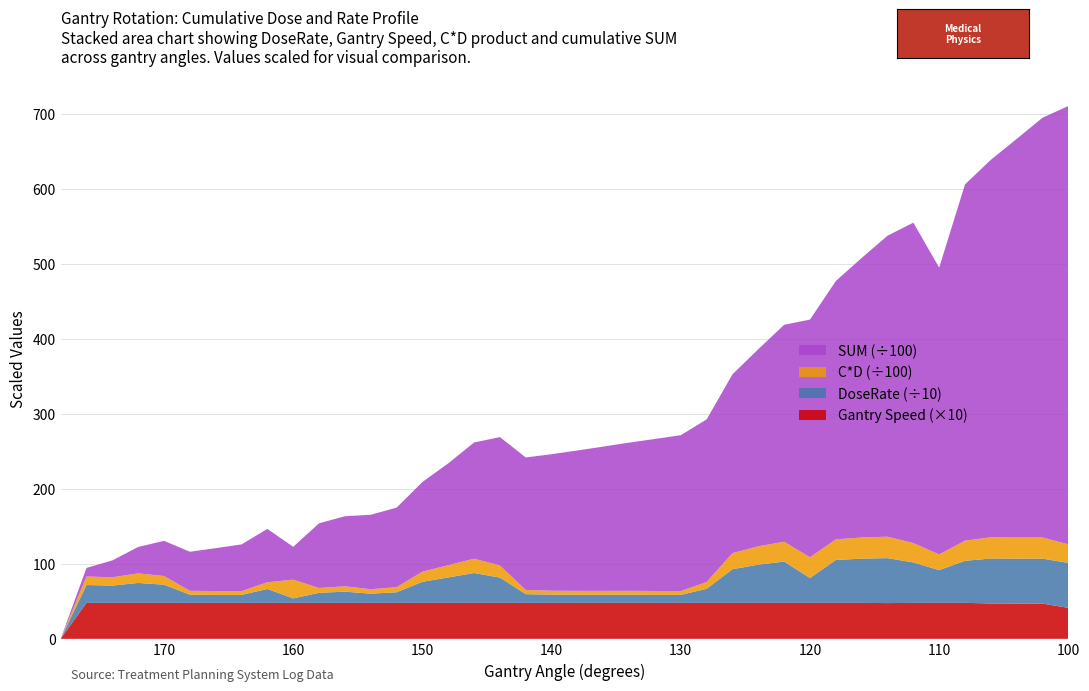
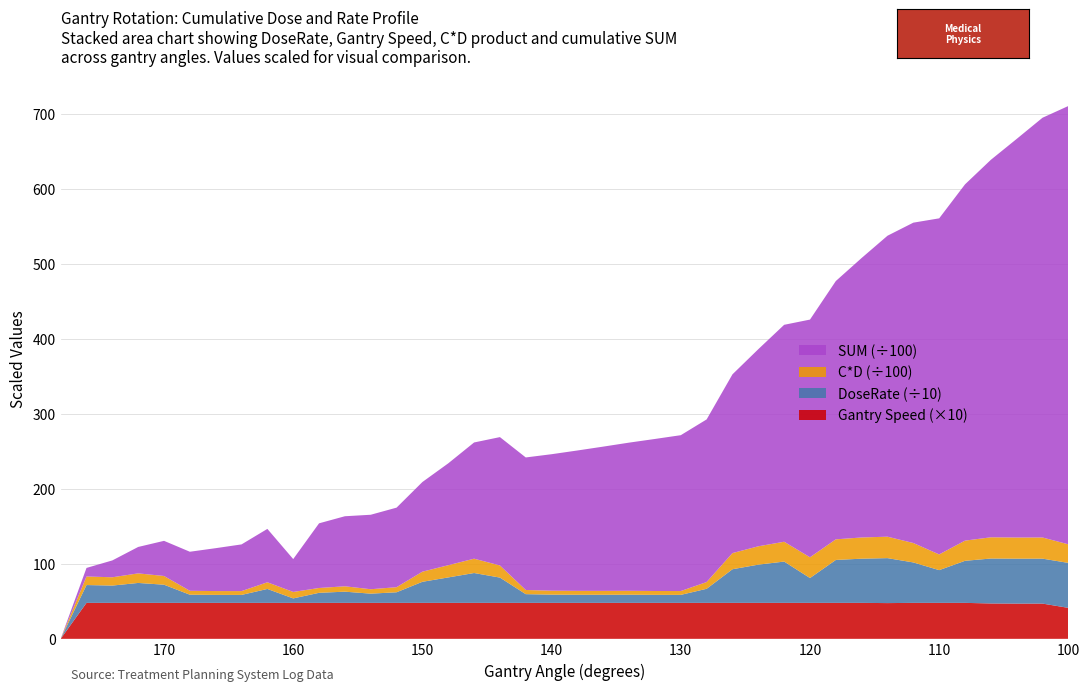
  {
    "Gantry Speed (×10)": {
      "170": 50,
      "160": 50,
      "150": 50,
      "140": 50,
      "130": 50,
      "120": 50,
      "110": 50,
      "100": 40
    },
    "DoseRate (÷10)": {
      "170": 20,
      "160": 10,
      "150": 30,
      "140": 10,
      "130": 10,
      "120": 30,
      "110": 40,
      "100": 60
    },
    "C*D (÷100)": {
      "170": 10,
-     "160": 30,
+     "160": 10,
      "150": 10,
      "140": 10,
      "130": 10,
      "120": 30,
      "110": 20,
      "100": 20
    },
    "SUM (÷100)": {
      "170": 50,
      "160": 40,
      "150": 120,
      "140": 180,
      "130": 210,
      "120": 320,
-     "110": 380,
+     "110": 450,
      "100": 580
    }
  }
